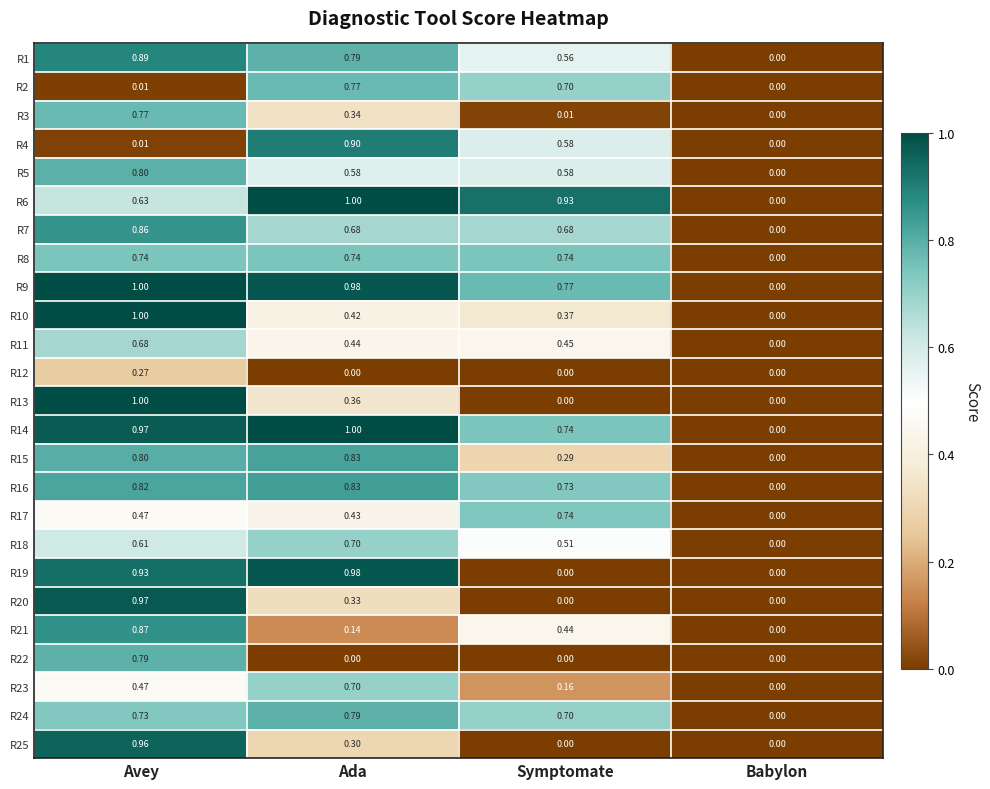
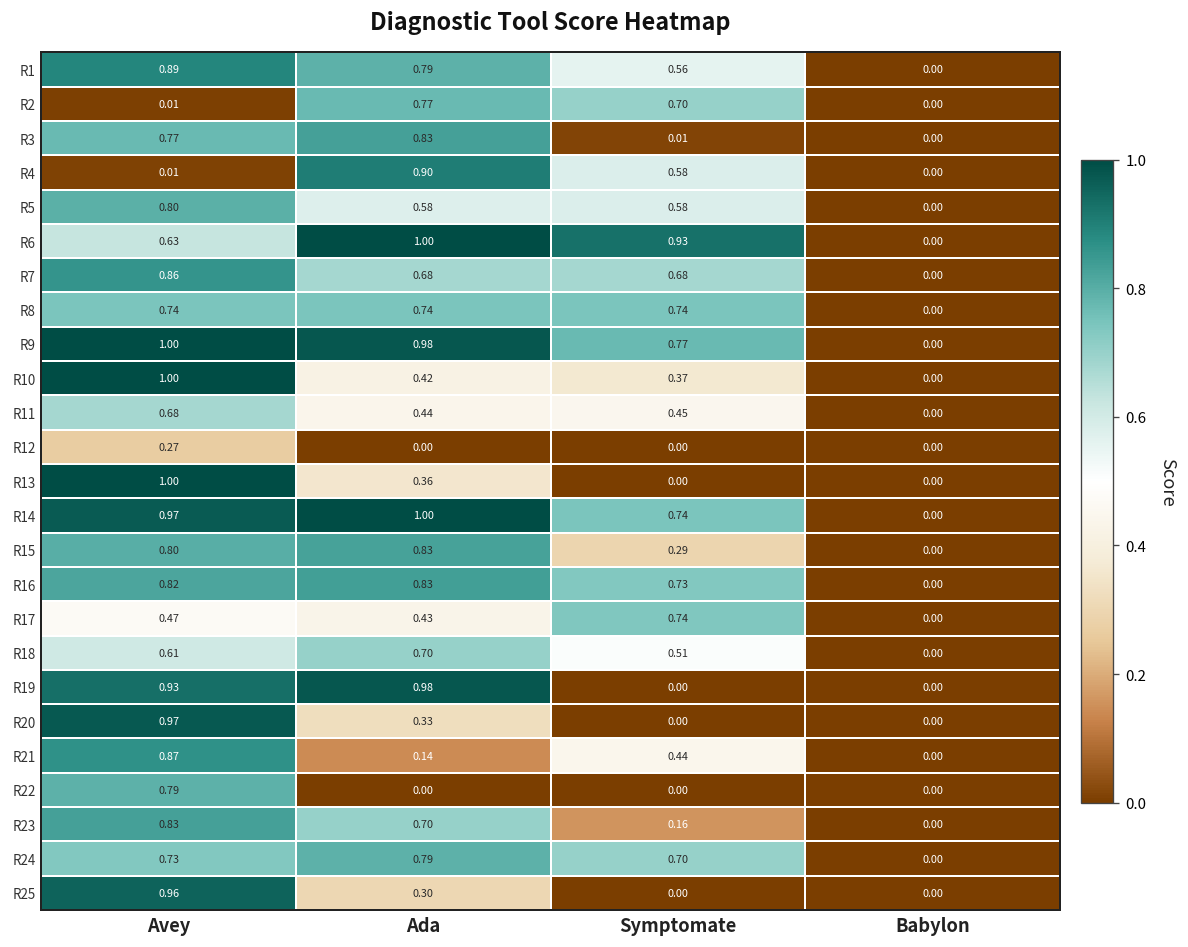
  {
    "R1": {
      "Avey": 0.89,
      "Ada": 0.79,
      "Symptomate": 0.56,
      "Babylon": 0.00
    },
    "R2": {
      "Avey": 0.01,
      "Ada": 0.77,
      "Symptomate": 0.70,
      "Babylon": 0.00
    },
    "R3": {
      "Avey": 0.77,
-     "Ada": 0.34,
+     "Ada": 0.83,
      "Symptomate": 0.01,
      "Babylon": 0.00
    },
    "R4": {
      "Avey": 0.01,
      "Ada": 0.90,
      "Symptomate": 0.58,
      "Babylon": 0.00
    },
    "R5": {
      "Avey": 0.80,
      "Ada": 0.58,
      "Symptomate": 0.58,
      "Babylon": 0.00
    },
    "R6": {
      "Avey": 0.63,
      "Ada": 1.00,
      "Symptomate": 0.93,
      "Babylon": 0.00
    },
    "R7": {
      "Avey": 0.86,
      "Ada": 0.68,
      "Symptomate": 0.68,
      "Babylon": 0.00
    },
    "R8": {
      "Avey": 0.74,
      "Ada": 0.74,
      "Symptomate": 0.74,
      "Babylon": 0.00
    },
    "R9": {
      "Avey": 1.00,
      "Ada": 0.98,
      "Symptomate": 0.77,
      "Babylon": 0.00
    },
    "R10": {
      "Avey": 1.00,
      "Ada": 0.42,
      "Symptomate": 0.37,
      "Babylon": 0.00
    },
    "R11": {
      "Avey": 0.68,
      "Ada": 0.44,
      "Symptomate": 0.45,
      "Babylon": 0.00
    },
    "R12": {
      "Avey": 0.27,
      "Ada": 0.00,
      "Symptomate": 0.00,
      "Babylon": 0.00
    },
    "R13": {
      "Avey": 1.00,
      "Ada": 0.36,
      "Symptomate": 0.00,
      "Babylon": 0.00
    },
    "R14": {
      "Avey": 0.97,
      "Ada": 1.00,
      "Symptomate": 0.74,
      "Babylon": 0.00
    },
    "R15": {
      "Avey": 0.80,
      "Ada": 0.83,
      "Symptomate": 0.29,
      "Babylon": 0.00
    },
    "R16": {
      "Avey": 0.82,
      "Ada": 0.83,
      "Symptomate": 0.73,
      "Babylon": 0.00
    },
    "R17": {
      "Avey": 0.47,
      "Ada": 0.43,
      "Symptomate": 0.74,
      "Babylon": 0.00
    },
    "R18": {
      "Avey": 0.61,
      "Ada": 0.70,
      "Symptomate": 0.51,
      "Babylon": 0.00
    },
    "R19": {
      "Avey": 0.93,
      "Ada": 0.98,
      "Symptomate": 0.00,
      "Babylon": 0.00
    },
    "R20": {
      "Avey": 0.97,
      "Ada": 0.33,
      "Symptomate": 0.00,
      "Babylon": 0.00
    },
    "R21": {
      "Avey": 0.87,
      "Ada": 0.14,
      "Symptomate": 0.44,
      "Babylon": 0.00
    },
    "R22": {
      "Avey": 0.79,
      "Ada": 0.00,
      "Symptomate": 0.00,
      "Babylon": 0.00
    },
    "R23": {
-     "Avey": 0.47,
+     "Avey": 0.83,
      "Ada": 0.70,
      "Symptomate": 0.16,
      "Babylon": 0.00
    },
    "R24": {
      "Avey": 0.73,
      "Ada": 0.79,
      "Symptomate": 0.70,
      "Babylon": 0.00
    },
    "R25": {
      "Avey": 0.96,
      "Ada": 0.30,
      "Symptomate": 0.00,
      "Babylon": 0.00
    }
  }
